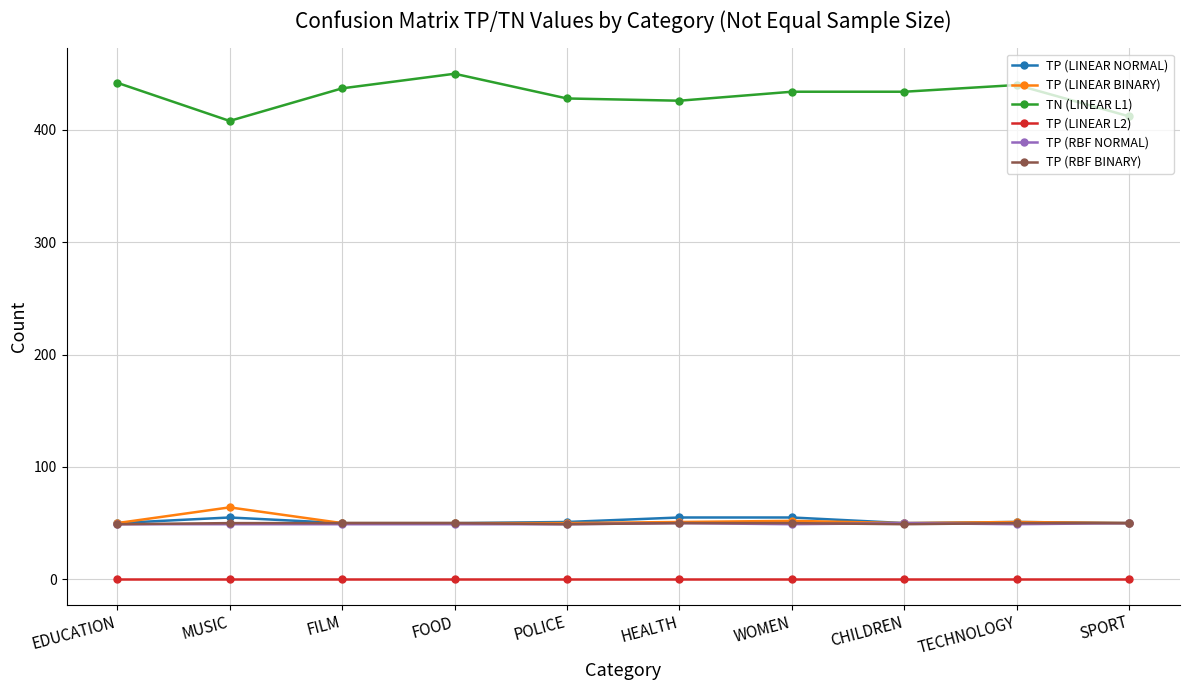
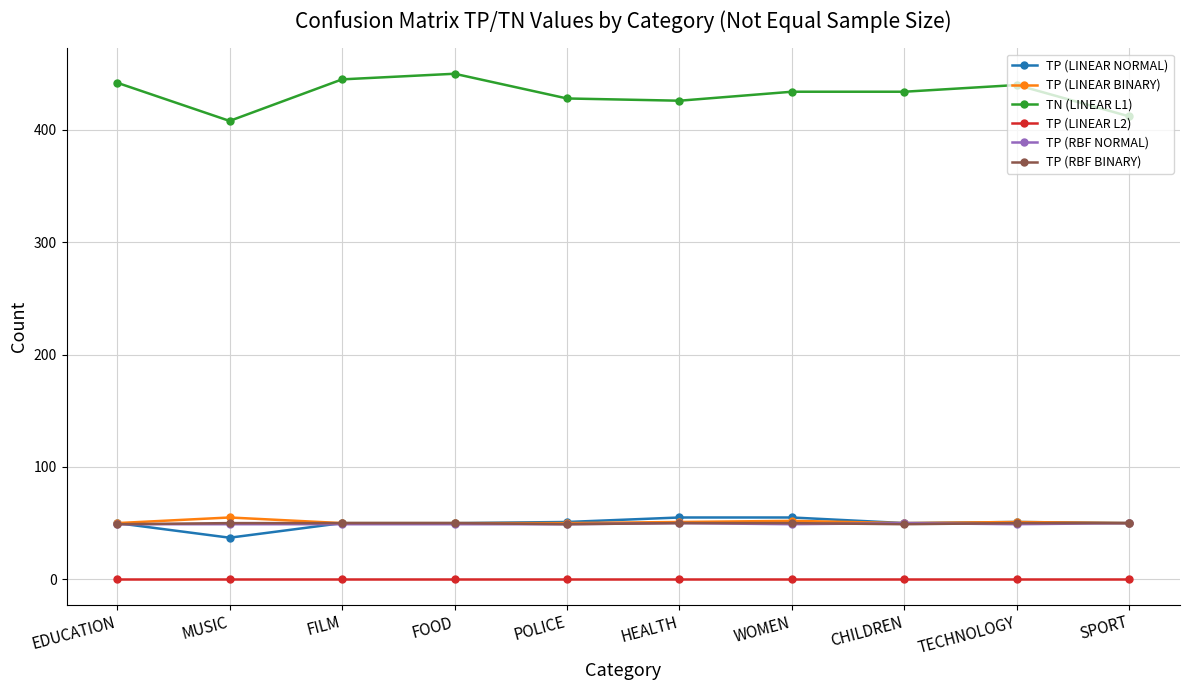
  {
    "TP (LINEAR NORMAL)": {
-     "MUSIC": 55,
+     "MUSIC": 37,
      "HEALTH": 55,
      "WOMEN": 55
    },
    "TP (LINEAR BINARY)": {
-     "MUSIC": 64
+     "MUSIC": 55
    },
    "TN (LINEAR L1)": {
      "EDUCATION": 442,
      "MUSIC": 408,
-     "FILM": 437,
+     "FILM": 445,
      "FOOD": 450,
      "POLICE": 428,
      "HEALTH": 426,
      "WOMEN": 434,
      "CHILDREN": 434
    },
    "TP (LINEAR L2)": {
      "EDUCATION": 0,
      "MUSIC": 0,
      "FILM": 0,
      "FOOD": 0,
      "POLICE": 0,
      "HEALTH": 0,
      "WOMEN": 0,
      "CHILDREN": 0,
      "TECHNOLOGY": 0,
      "SPORT": 0
    }
  }
